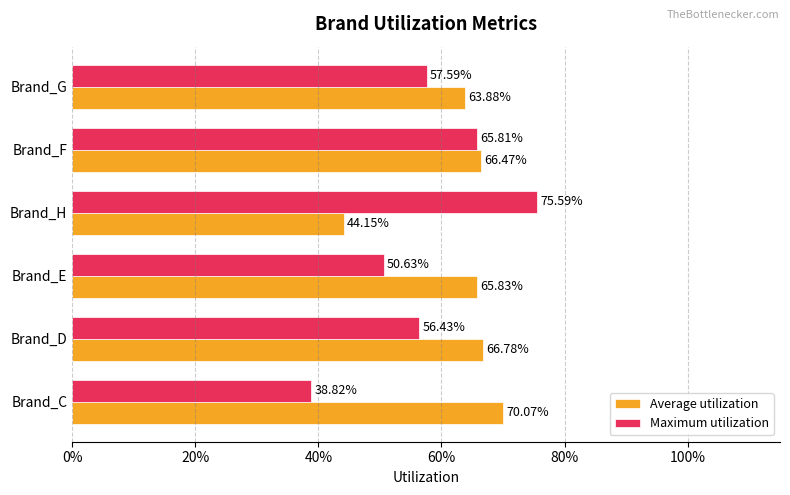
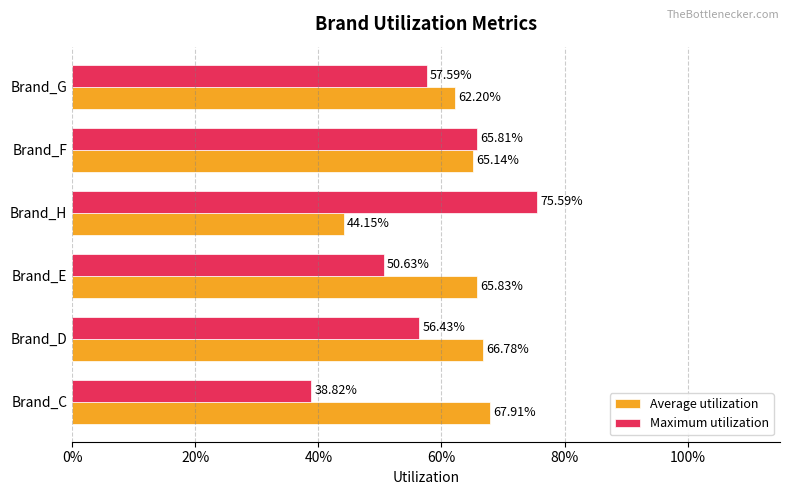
  {
    "Average utilization": {
-     "Brand_G": "63.88%",
-     "Brand_F": "66.47%",
+     "Brand_G": "62.20%",
+     "Brand_F": "65.14%",
      "Brand_H": "44.15%",
      "Brand_E": "65.83%",
      "Brand_D": "66.78%",
-     "Brand_C": "70.07%"
+     "Brand_C": "67.91%"
    },
    "Maximum utilization": {
      "Brand_G": "57.59%",
      "Brand_F": "65.81%",
      "Brand_H": "75.59%",
      "Brand_E": "50.63%",
      "Brand_D": "56.43%",
      "Brand_C": "38.82%"
    }
  }
